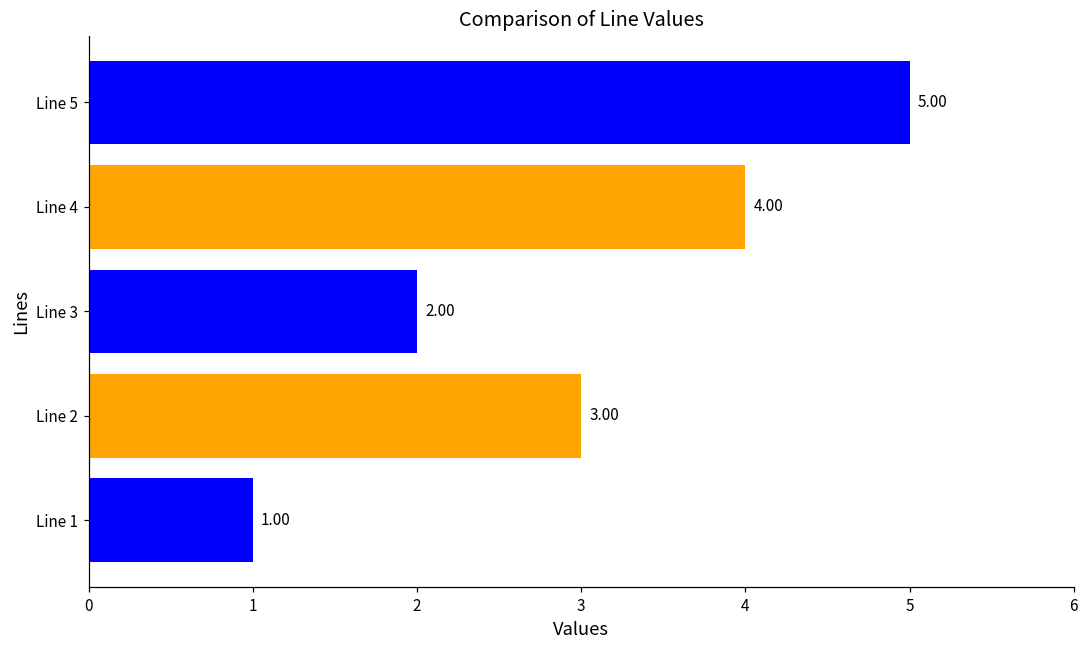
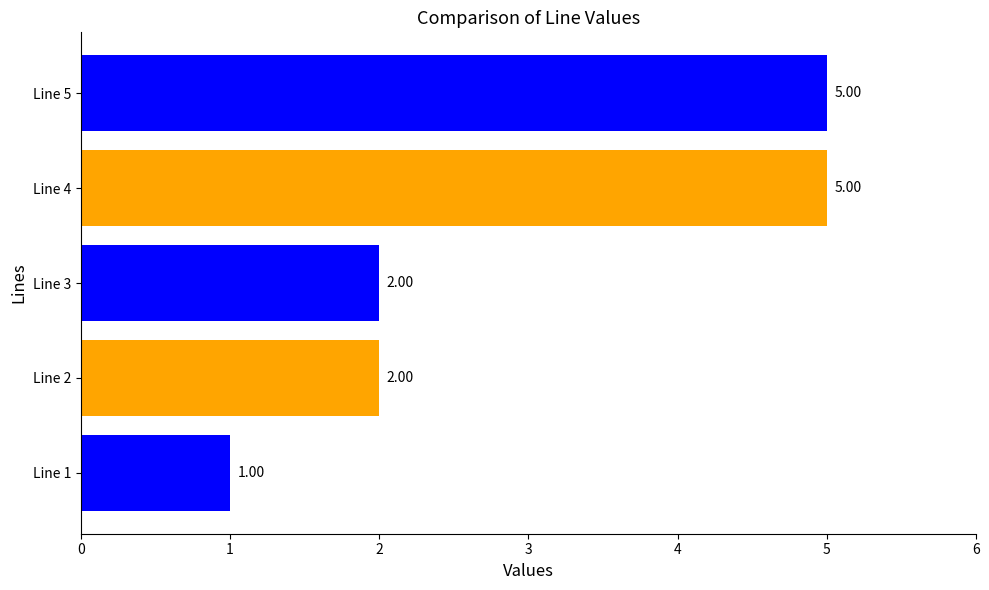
  {
    "Line 5": 5.00,
-   "Line 4": 4.00,
+   "Line 4": 5.00,
    "Line 3": 2.00,
-   "Line 2": 3.00,
+   "Line 2": 2.00,
    "Line 1": 1.00
  }
